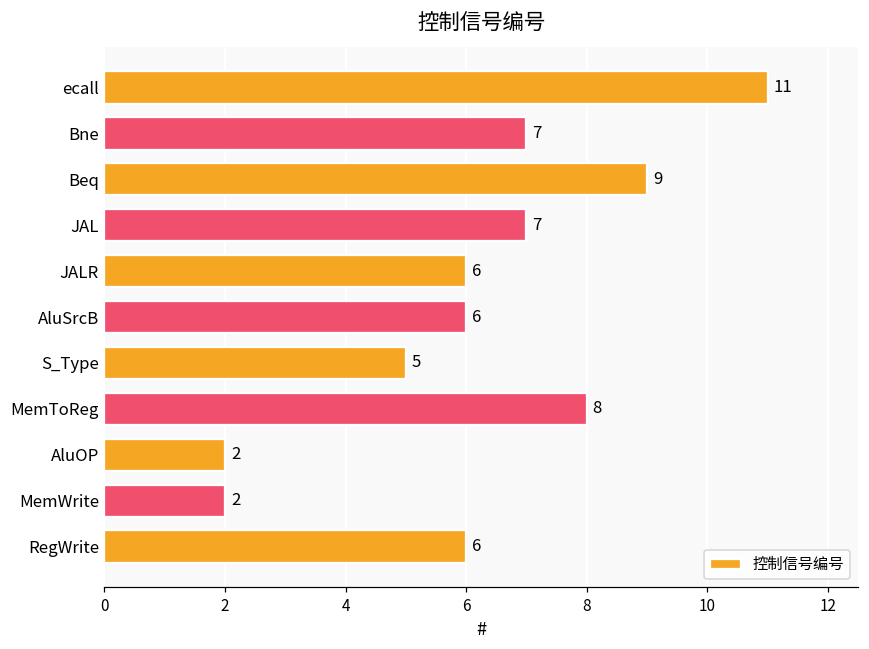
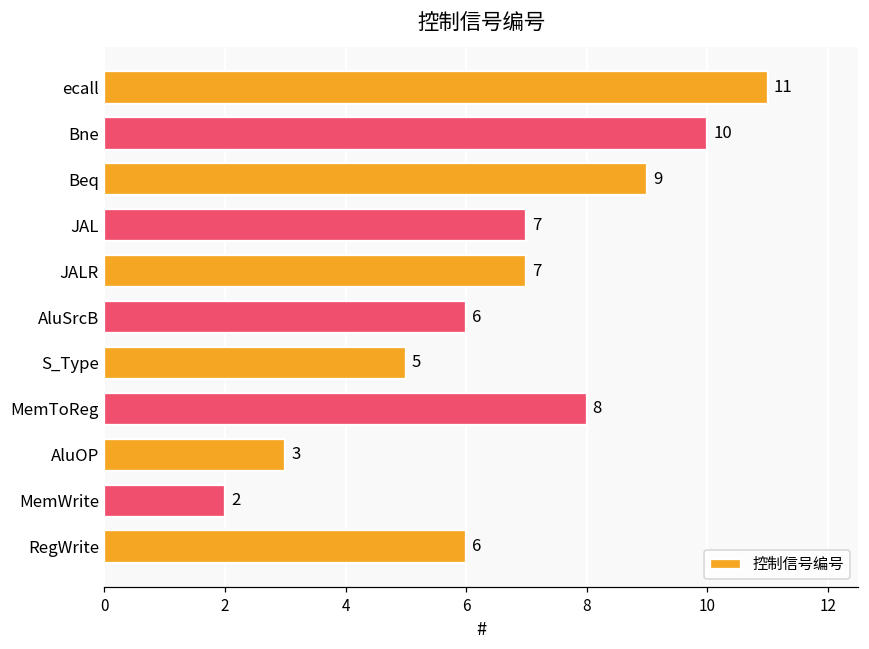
  {
    "ecall": 11,
-   "Bne": 7,
+   "Bne": 10,
    "Beq": 9,
    "JAL": 7,
-   "JALR": 6,
+   "JALR": 7,
    "AluSrcB": 6,
    "S_Type": 5,
    "MemToReg": 8,
-   "AluOP": 2,
+   "AluOP": 3,
    "MemWrite": 2,
    "RegWrite": 6
  }
